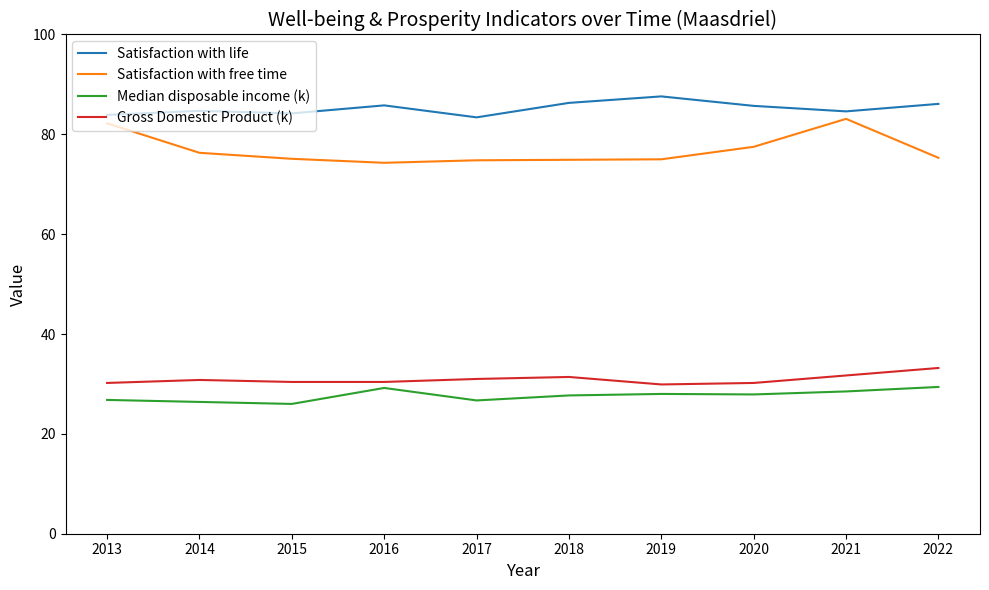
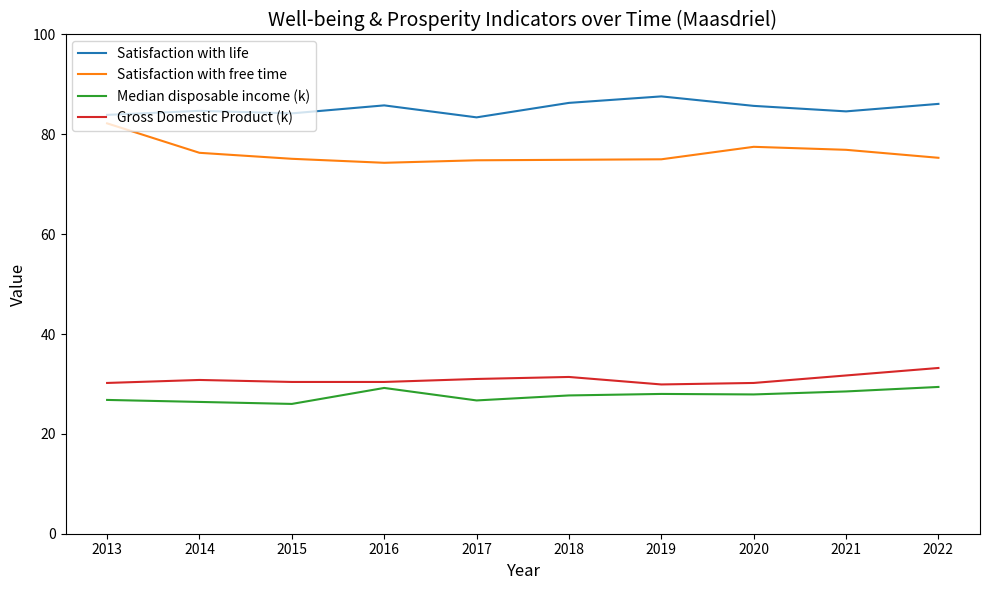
  {
    "Satisfaction with life": {
      "2016": 86,
      "2017": 83,
      "2018": 86,
      "2019": 88,
      "2020": 86,
      "2021": 85,
      "2022": 86
    },
    "Satisfaction with free time": {
      "2014": 76,
      "2015": 75,
      "2016": 74,
      "2017": 75,
      "2018": 75,
      "2019": 75,
      "2020": 78,
-     "2021": 83,
+     "2021": 77,
      "2022": 75
    },
    "Median disposable income (k)": {
      "2013": 27,
      "2014": 26,
      "2015": 26,
      "2016": 29,
      "2017": 27,
      "2018": 28,
      "2019": 28,
      "2020": 28,
      "2021": 29,
      "2022": 29
    },
    "Gross Domestic Product (k)": {
      "2013": 30,
      "2014": 31,
      "2015": 30,
      "2016": 30,
      "2017": 31,
      "2018": 31,
      "2019": 30,
      "2020": 30,
      "2021": 32,
      "2022": 33
    }
  }
